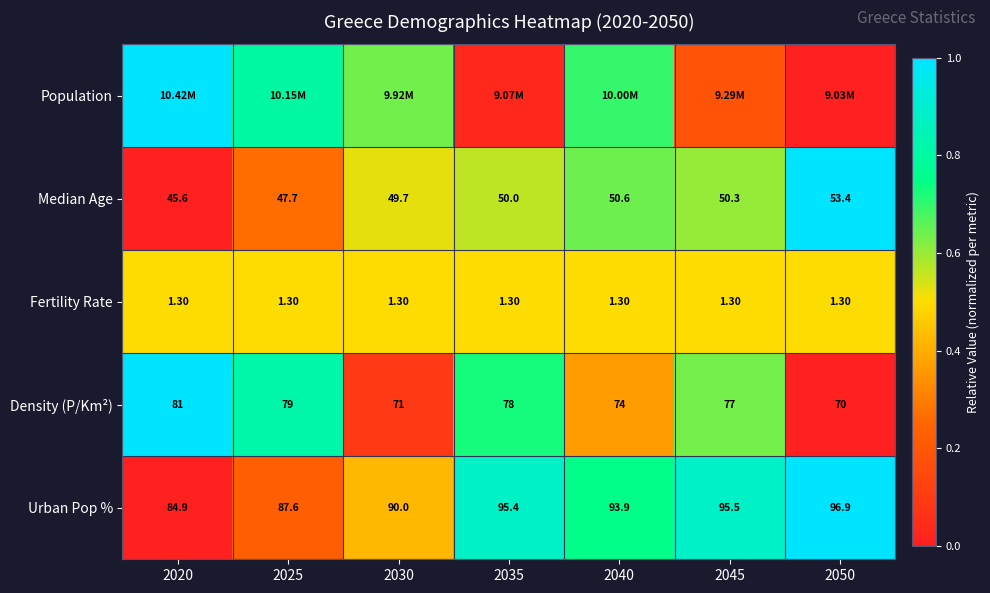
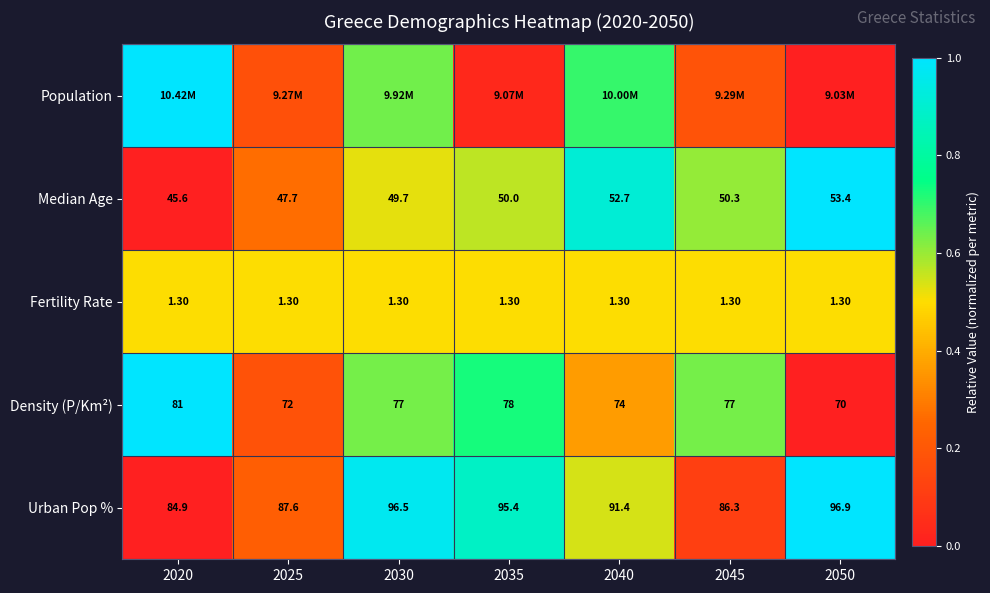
  {
    "Population": {
      "2020": "10.42M",
-     "2025": "10.15M",
+     "2025": "9.27M",
      "2030": "9.92M",
      "2035": "9.07M",
      "2040": "10.00M",
      "2045": "9.29M",
      "2050": "9.03M"
    },
    "Median Age": {
      "2020": "45.6",
      "2025": "47.7",
      "2030": "49.7",
      "2035": "50.0",
-     "2040": "50.6",
+     "2040": "52.7",
      "2045": "50.3",
      "2050": "53.4"
    },
    "Fertility Rate": {
      "2020": "1.30",
      "2025": "1.30",
      "2030": "1.30",
      "2035": "1.30",
      "2040": "1.30",
      "2045": "1.30",
      "2050": "1.30"
    },
    "Density (P/Km²)": {
      "2020": "81",
-     "2025": "79",
-     "2030": "71",
+     "2025": "72",
+     "2030": "77",
      "2035": "78",
      "2040": "74",
      "2045": "77",
      "2050": "70"
    },
    "Urban Pop %": {
      "2020": "84.9",
      "2025": "87.6",
-     "2030": "90.0",
+     "2030": "96.5",
      "2035": "95.4",
-     "2040": "93.9",
-     "2045": "95.5",
+     "2040": "91.4",
+     "2045": "86.3",
      "2050": "96.9"
    }
  }
